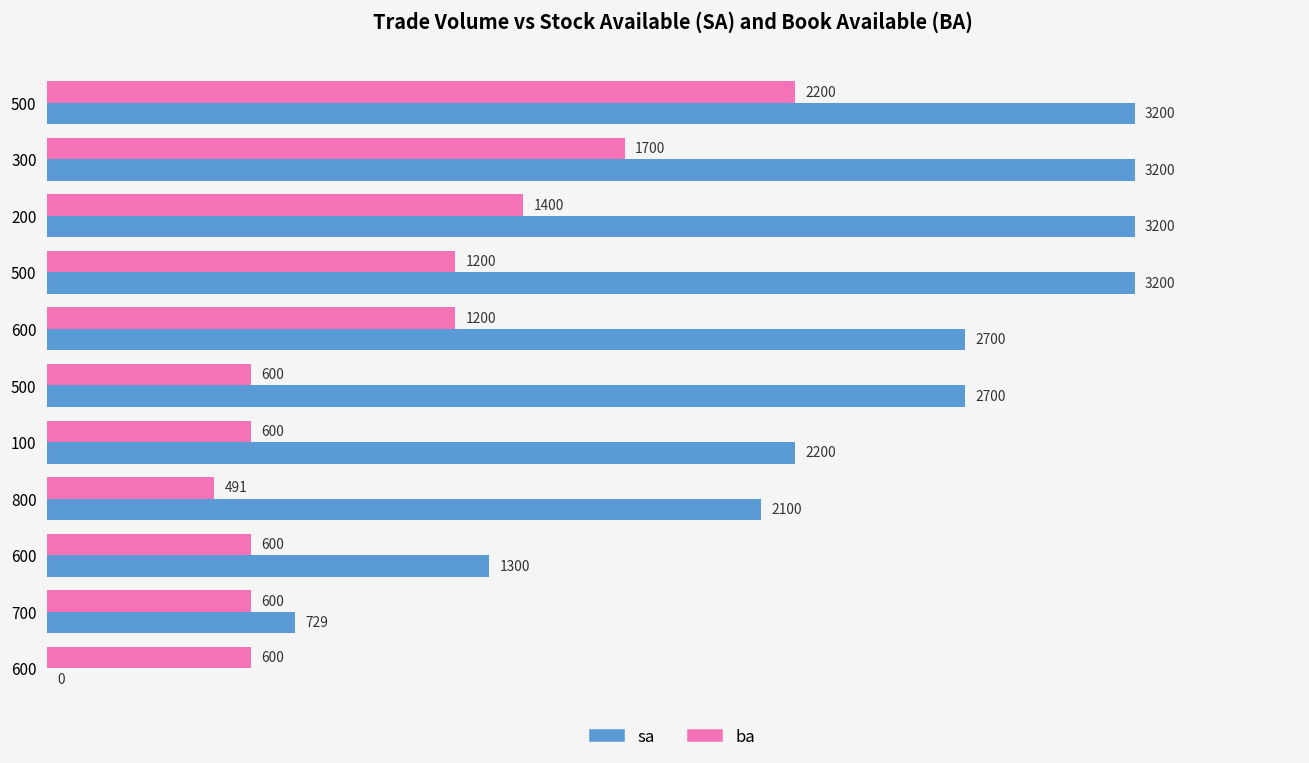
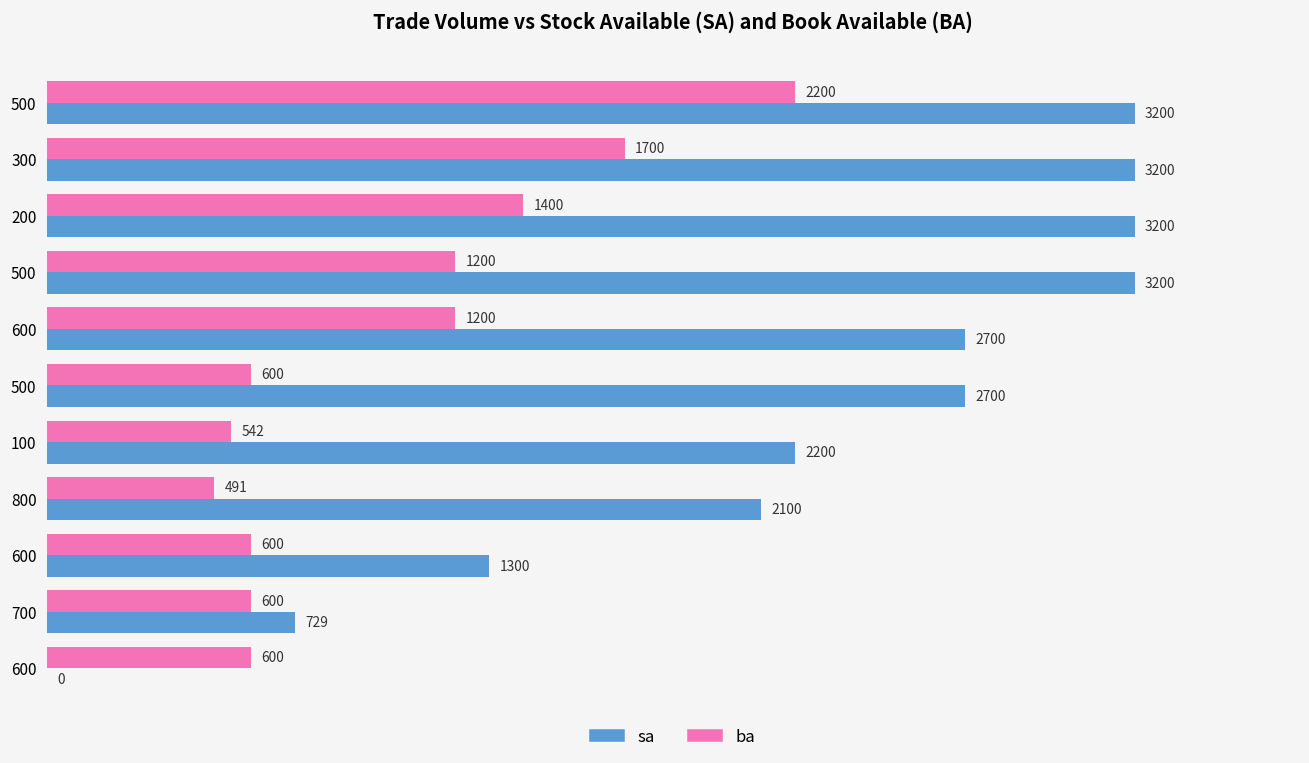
  {
    "sa": {
      "300": 3200,
      "200": 3200,
      "100": 2200,
      "800": 2100,
      "700": 729
    },
    "ba": {
      "300": 1700,
      "200": 1400,
-     "100": 600,
+     "100": 542,
      "800": 491,
      "700": 600
    }
  }
